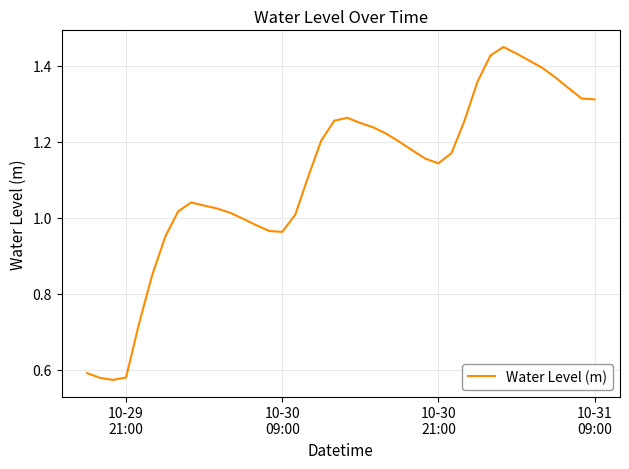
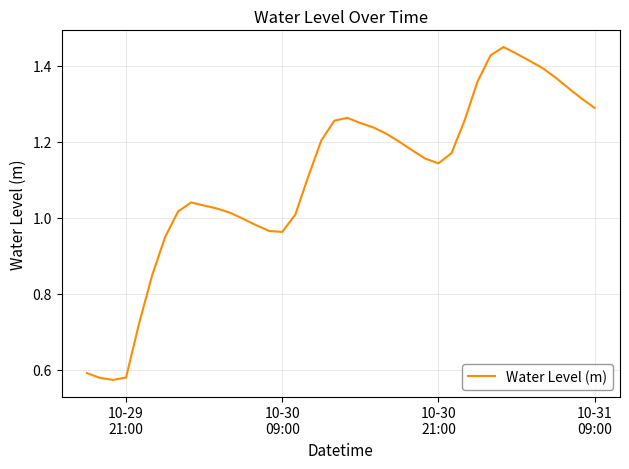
  {
    "10-29 21:00": 0.58,
    "10-30 09:00": 0.96,
    "10-30 21:00": 1.14,
-   "10-31 09:00": 1.31
+   "10-31 09:00": 1.29
  }
